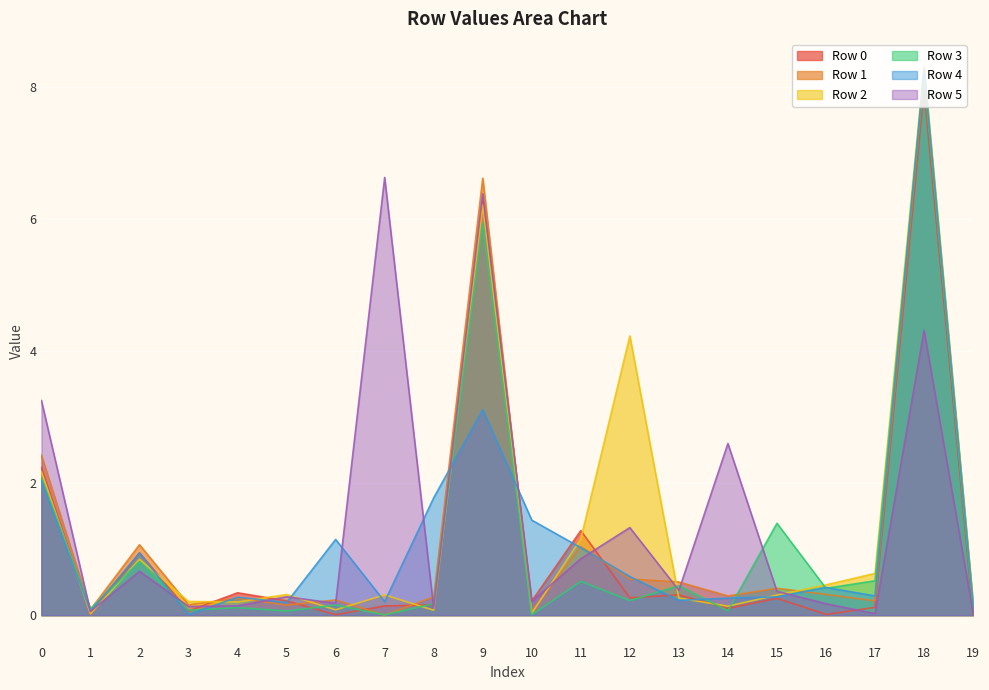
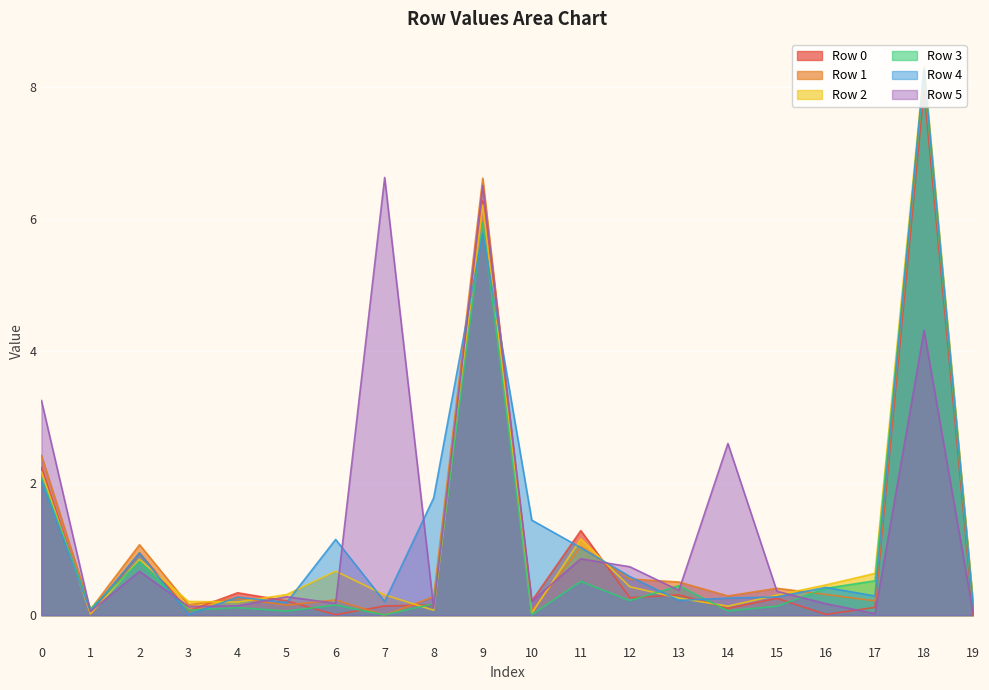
  {
    "Row 2": {
      "0": 2.2,
      "3": 0.2,
      "4": 0.2,
-     "6": 0.1,
+     "6": 0.7,
      "7": 0.3,
      "9": 6.2,
      "11": 1.2,
-     "12": 4.2,
+     "12": 0.4,
      "17": 0.6
    },
    "Row 3": {
      "0": 2.1,
      "5": 0.1,
      "9": 5.9,
      "11": 0.5,
      "12": 0.2,
      "13": 0.4,
-     "15": 1.4,
+     "15": 0.1,
      "17": 0.5,
      "19": 0.1
    },
    "Row 4": {
      "0": 2.0,
      "3": 0.0,
      "6": 1.1,
      "7": 0.2,
      "8": 1.8,
-     "9": 3.1,
+     "9": 5.8,
      "10": 1.4,
      "12": 0.6,
      "17": 0.3
    },
    "Row 5": {
      "0": 3.2,
      "2": 0.7,
      "7": 6.6,
-     "9": 6.4,
+     "9": 6.5,
      "11": 0.9,
-     "12": 1.3,
+     "12": 0.7,
      "13": 0.4,
      "14": 2.6,
      "15": 0.4,
      "16": 0.2,
      "17": 0.0,
      "18": 4.3
    }
  }
